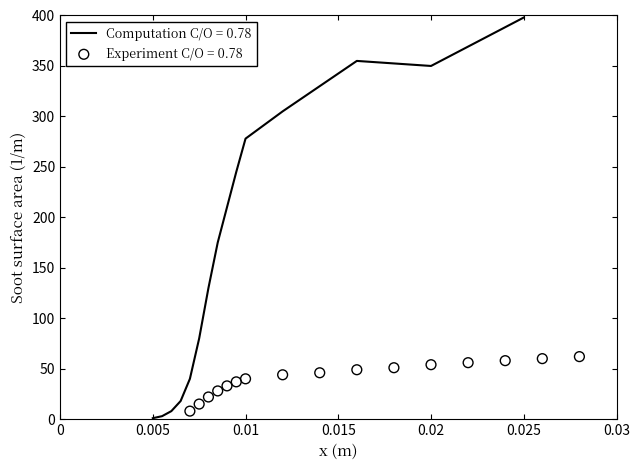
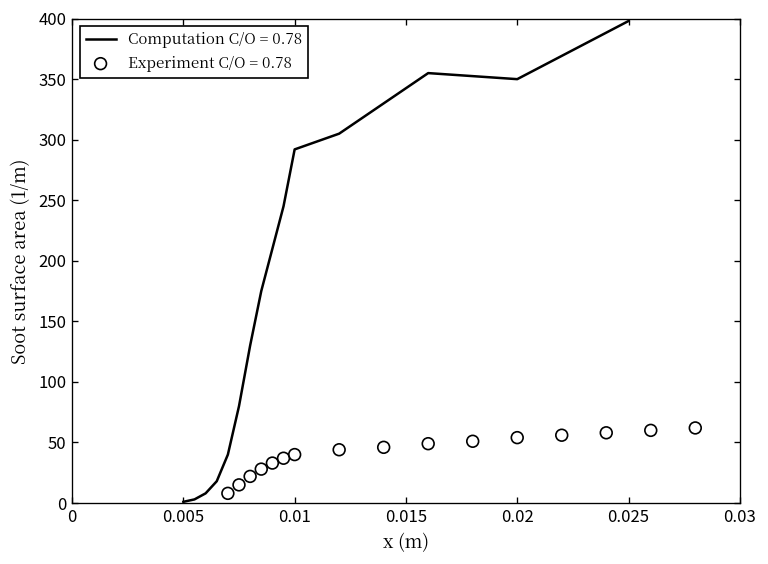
  {
    "Computation C/O = 0.78": {
      "0.005": 1,
-     "0.01": 278,
+     "0.01": 292,
      "0.02": 350,
      "0.025": 398
    }
  }
